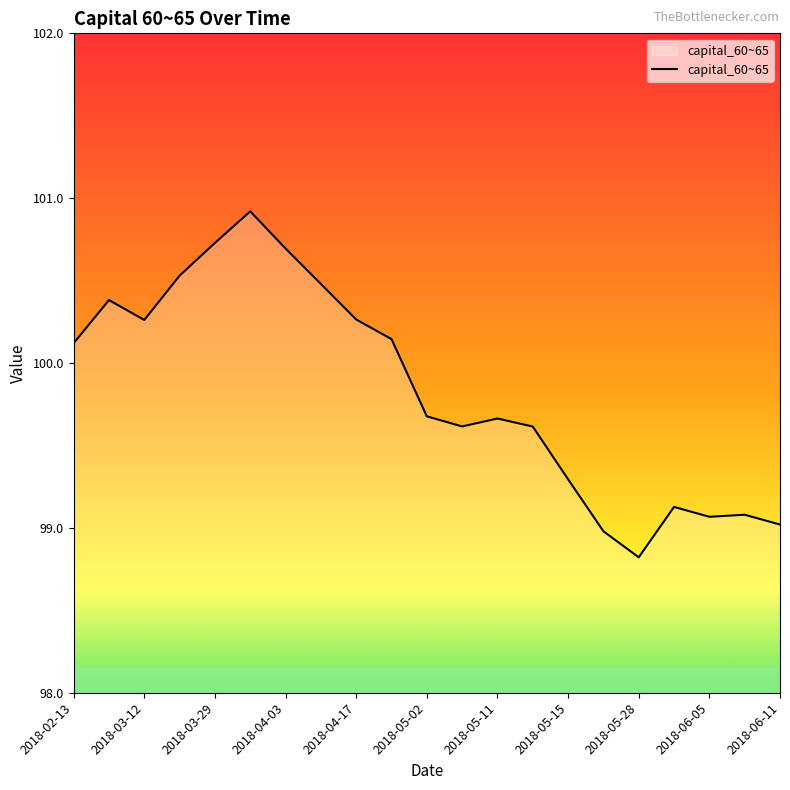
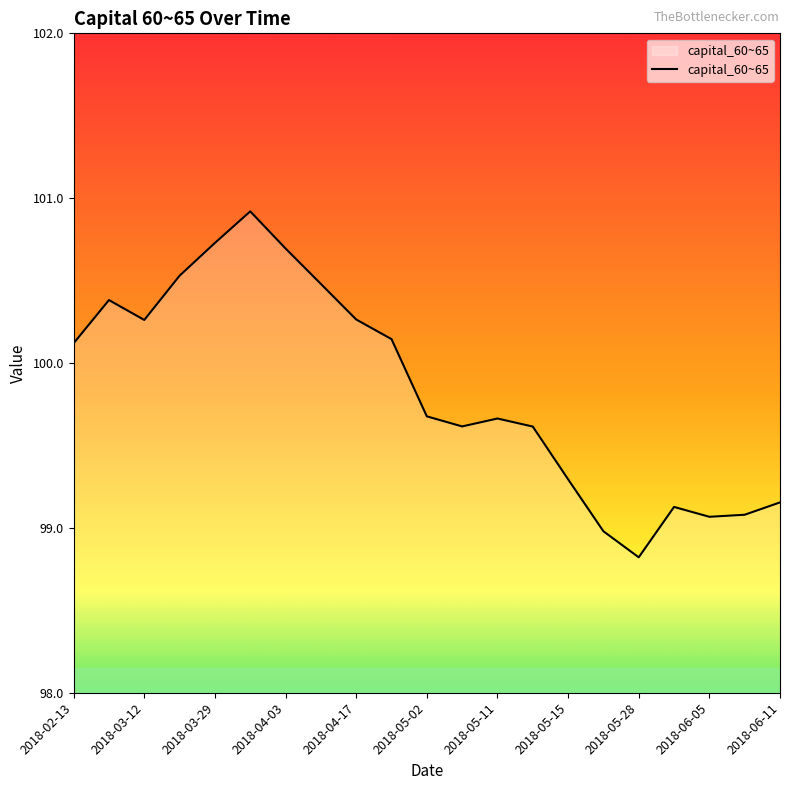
  {
    "2018-02-13": 100.12,
    "2018-03-12": 100.26,
    "2018-03-29": 100.73,
    "2018-04-03": 100.69,
    "2018-04-17": 100.26,
    "2018-05-02": 99.68,
    "2018-05-11": 99.66,
    "2018-05-15": 99.29,
    "2018-05-28": 98.82,
    "2018-06-05": 99.07,
-   "2018-06-11": 99.02
+   "2018-06-11": 99.15
  }
